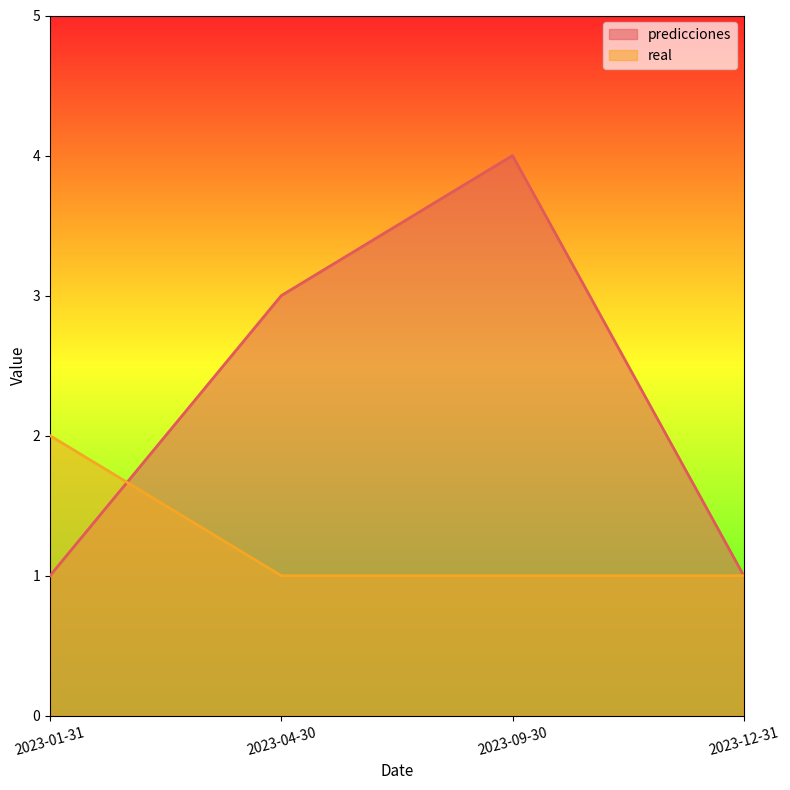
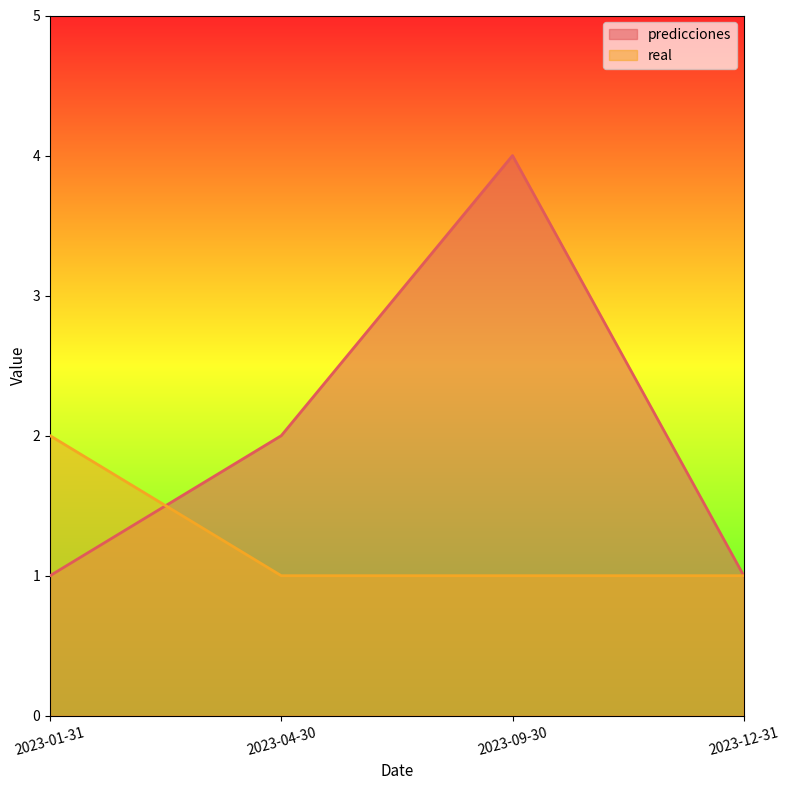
  {
    "predicciones": {
      "2023-01-31": 1,
-     "2023-04-30": 3,
+     "2023-04-30": 2,
      "2023-09-30": 4
    },
    "real": {
      "2023-01-31": 2,
      "2023-04-30": 1,
      "2023-09-30": 1
    }
  }
